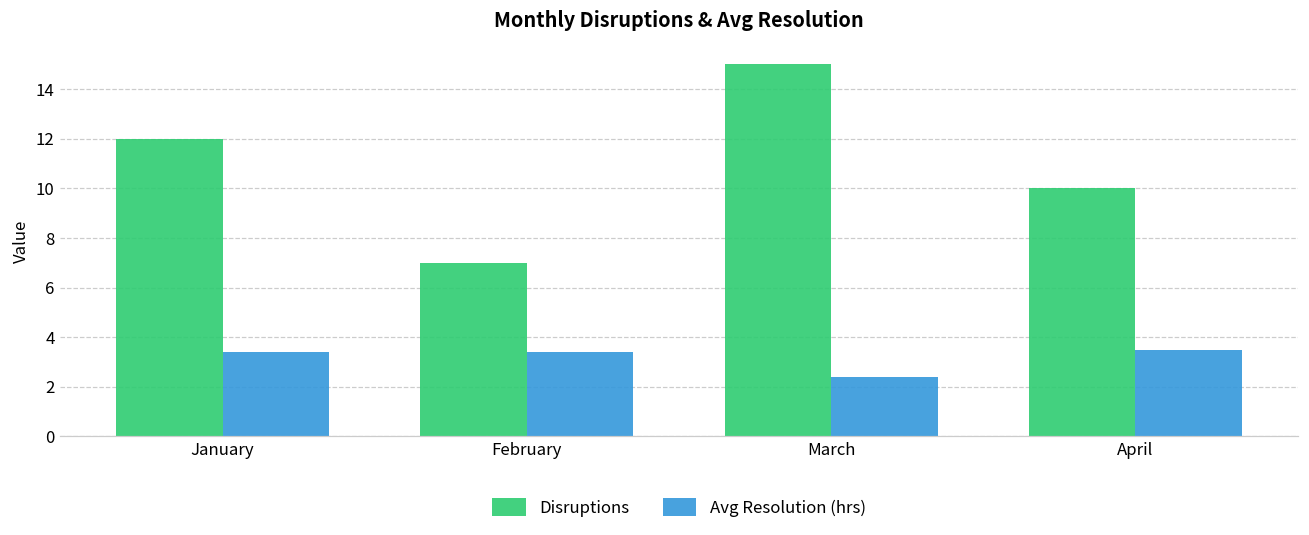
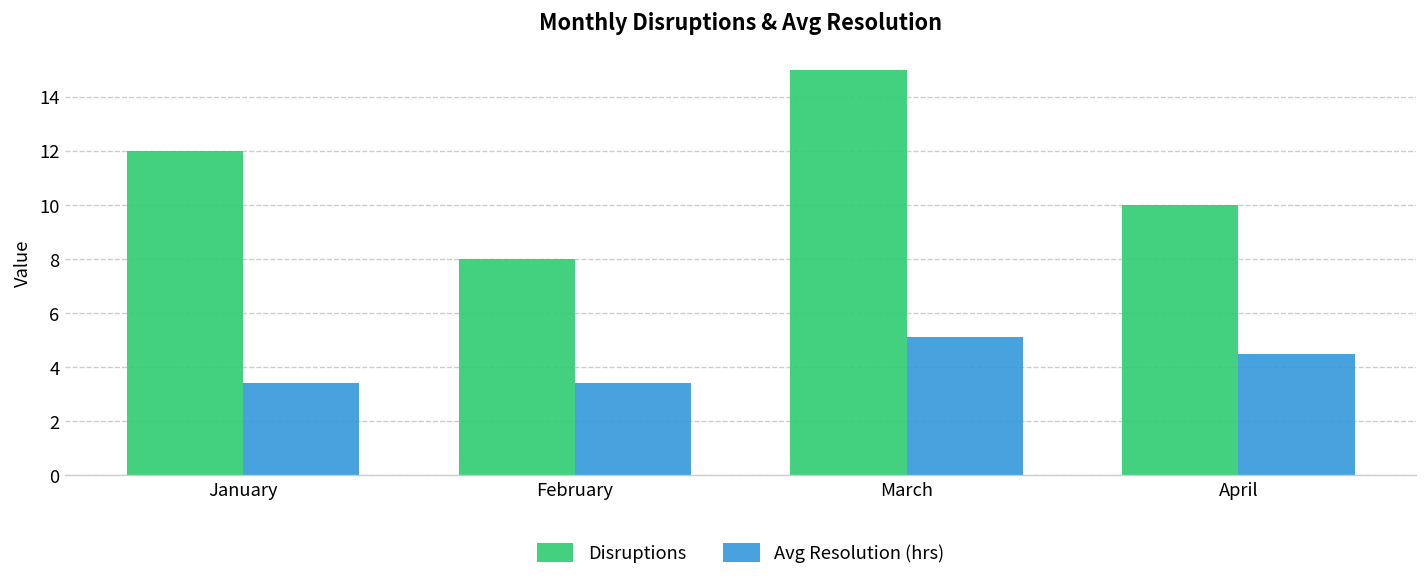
  {
    "Disruptions": {
      "January": 12,
-     "February": 7,
+     "February": 8,
      "March": 15,
      "April": 10
    },
    "Avg Resolution (hrs)": {
      "January": 3.4,
      "February": 3.4,
-     "March": 2.4,
-     "April": 3.5
+     "March": 5.1,
+     "April": 4.5
    }
  }
